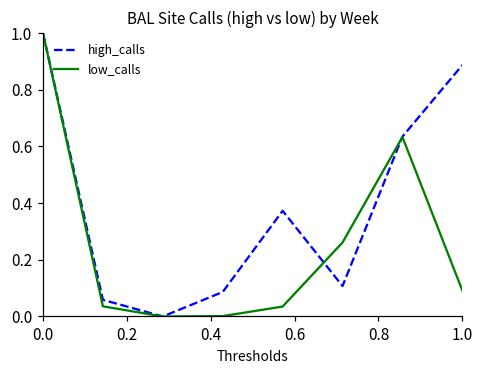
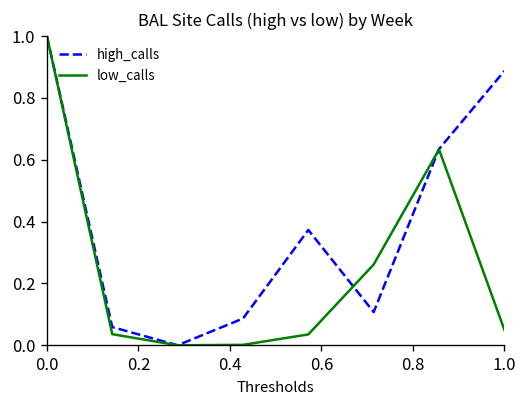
  {
    "high_calls": {
      "1.0": 0.89
    },
    "low_calls": {
-     "1.0": 0.09
+     "1.0": 0.05
    }
  }
